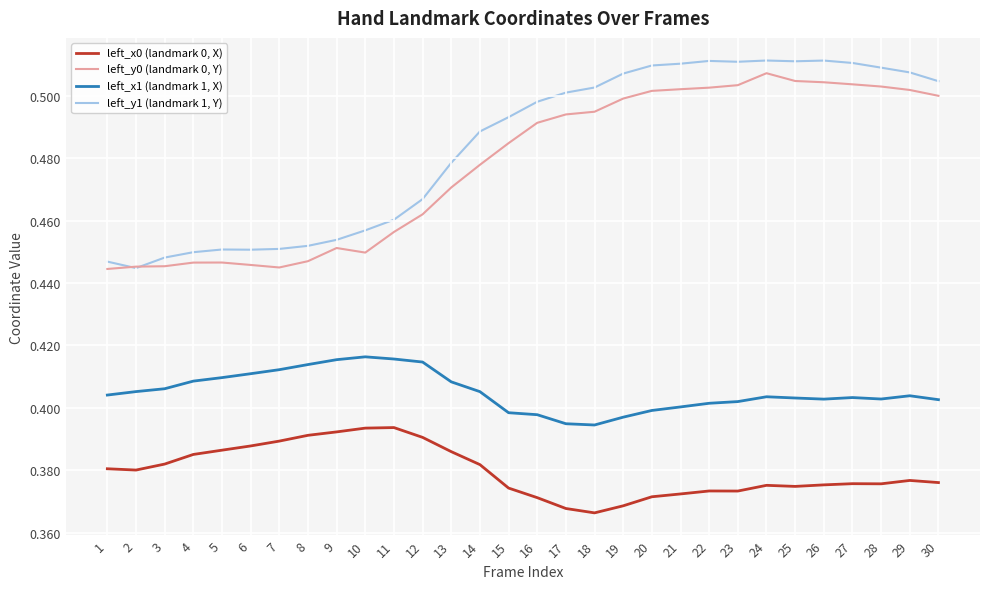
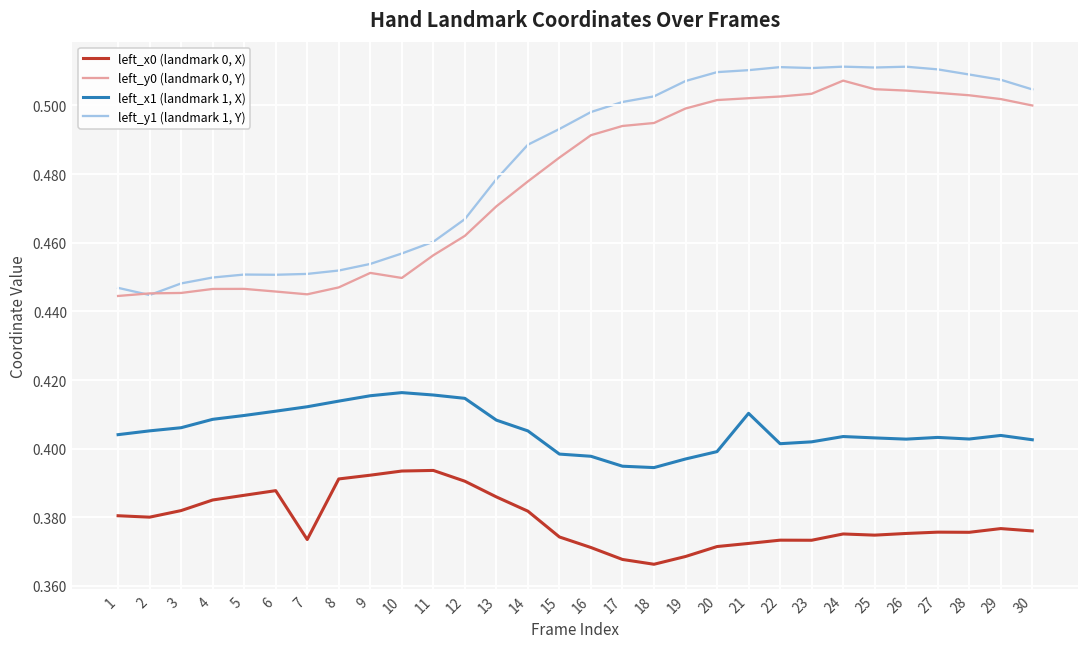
  {
    "left_x0 (landmark 0, X)": {
      "1": 0.380,
      "2": 0.380,
      "3": 0.382,
      "4": 0.385,
      "5": 0.386,
      "6": 0.388,
-     "7": 0.389,
+     "7": 0.374,
      "8": 0.391,
      "9": 0.392,
      "10": 0.393,
      "11": 0.394,
      "12": 0.391,
      "13": 0.386,
      "14": 0.382,
      "15": 0.374,
      "16": 0.371,
      "17": 0.368,
      "18": 0.366,
      "19": 0.369,
      "20": 0.371,
      "21": 0.372,
      "22": 0.373,
      "23": 0.373,
      "24": 0.375,
      "25": 0.375,
      "26": 0.375,
      "27": 0.376,
      "28": 0.376,
      "29": 0.377,
      "30": 0.376
    },
    "left_y0 (landmark 0, Y)": {
      "1": 0.444,
      "3": 0.445,
      "4": 0.447,
      "5": 0.447,
      "6": 0.446,
      "7": 0.445,
      "8": 0.447,
      "9": 0.451,
      "10": 0.450,
      "11": 0.456,
      "12": 0.462,
      "13": 0.471,
      "14": 0.478,
      "15": 0.485,
      "16": 0.491,
      "17": 0.494,
      "18": 0.495,
      "19": 0.499,
      "20": 0.502,
      "21": 0.502,
      "22": 0.503,
      "23": 0.503,
      "24": 0.507,
      "25": 0.505,
      "26": 0.504,
      "27": 0.504,
      "28": 0.503,
      "29": 0.502,
      "30": 0.500
    },
    "left_x1 (landmark 1, X)": {
      "1": 0.404,
      "2": 0.405,
      "3": 0.406,
      "4": 0.409,
      "5": 0.410,
      "6": 0.411,
      "7": 0.412,
      "8": 0.414,
      "9": 0.415,
      "10": 0.416,
      "11": 0.416,
      "12": 0.415,
      "13": 0.408,
      "14": 0.405,
      "15": 0.398,
      "16": 0.398,
      "17": 0.395,
      "18": 0.394,
      "19": 0.397,
      "20": 0.399,
-     "21": 0.400,
+     "21": 0.410,
      "22": 0.401,
      "23": 0.402,
      "24": 0.404,
      "25": 0.403,
      "26": 0.403,
      "27": 0.403,
      "28": 0.403,
      "29": 0.404,
      "30": 0.403
    },
    "left_y1 (landmark 1, Y)": {
      "1": 0.447,
      "3": 0.448,
      "4": 0.450,
      "5": 0.451,
      "6": 0.451,
      "7": 0.451,
      "8": 0.452,
      "9": 0.454,
      "10": 0.457,
      "11": 0.460,
      "12": 0.467,
      "13": 0.479,
      "14": 0.489,
      "15": 0.493,
      "16": 0.498,
      "17": 0.501,
      "18": 0.503,
      "19": 0.507,
      "20": 0.510,
      "21": 0.510,
      "22": 0.511,
      "23": 0.511,
      "24": 0.511,
      "25": 0.511,
      "26": 0.511,
      "27": 0.511,
      "28": 0.509,
      "29": 0.507,
      "30": 0.505
    }
  }
